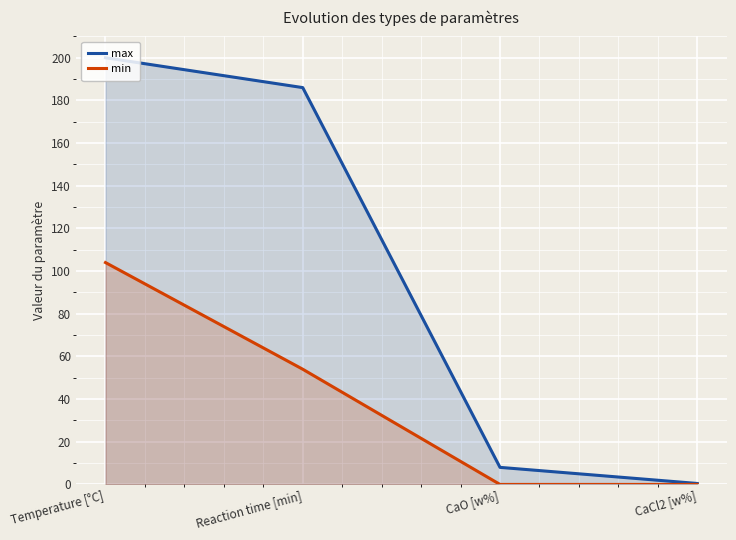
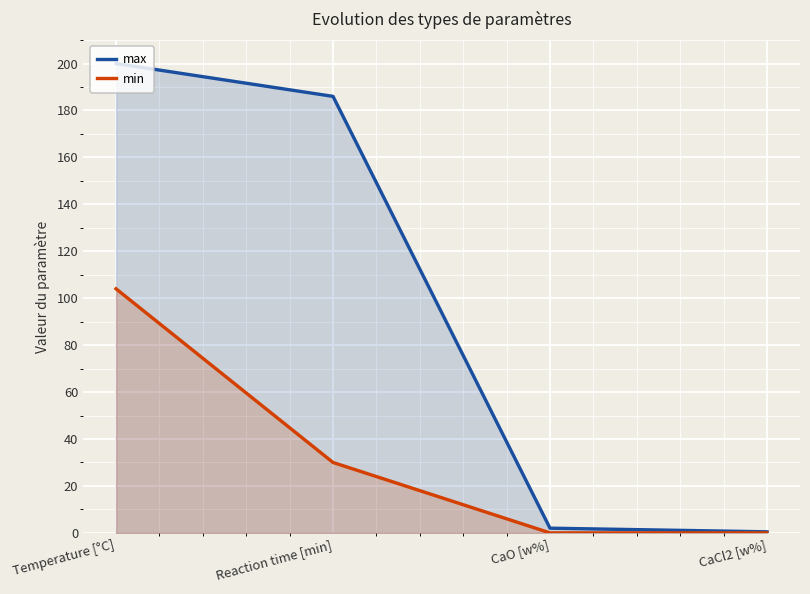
  {
    "max": {
      "Reaction time [min]": 186,
-     "CaO [w%]": 8
+     "CaO [w%]": 2
    },
    "min": {
      "Temperature [°C]": 104,
-     "Reaction time [min]": 54,
+     "Reaction time [min]": 30,
      "CaO [w%]": 0
    }
  }
